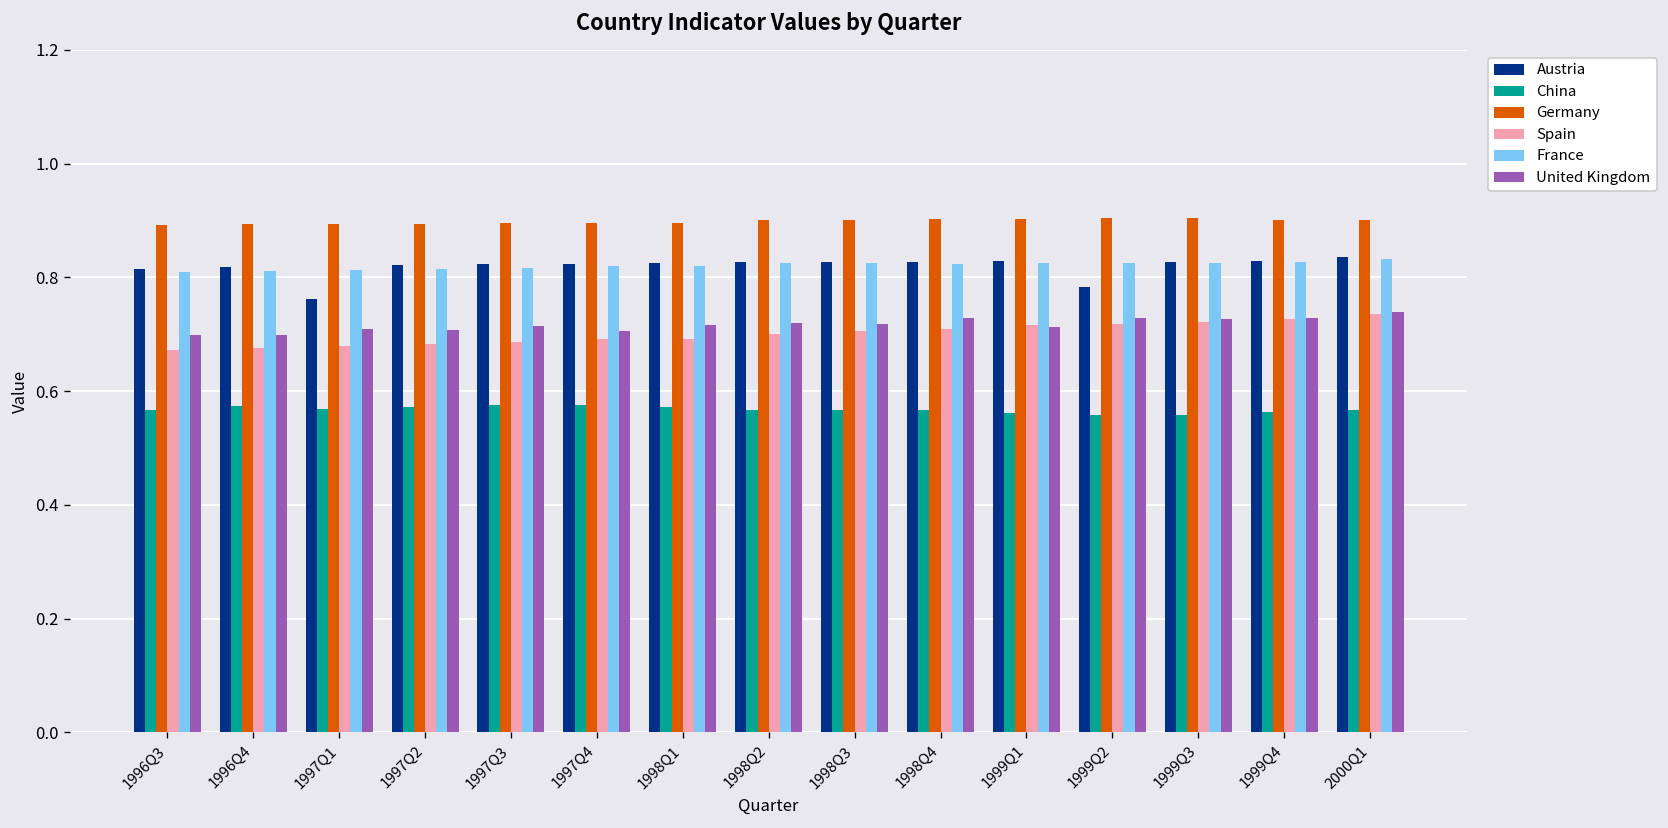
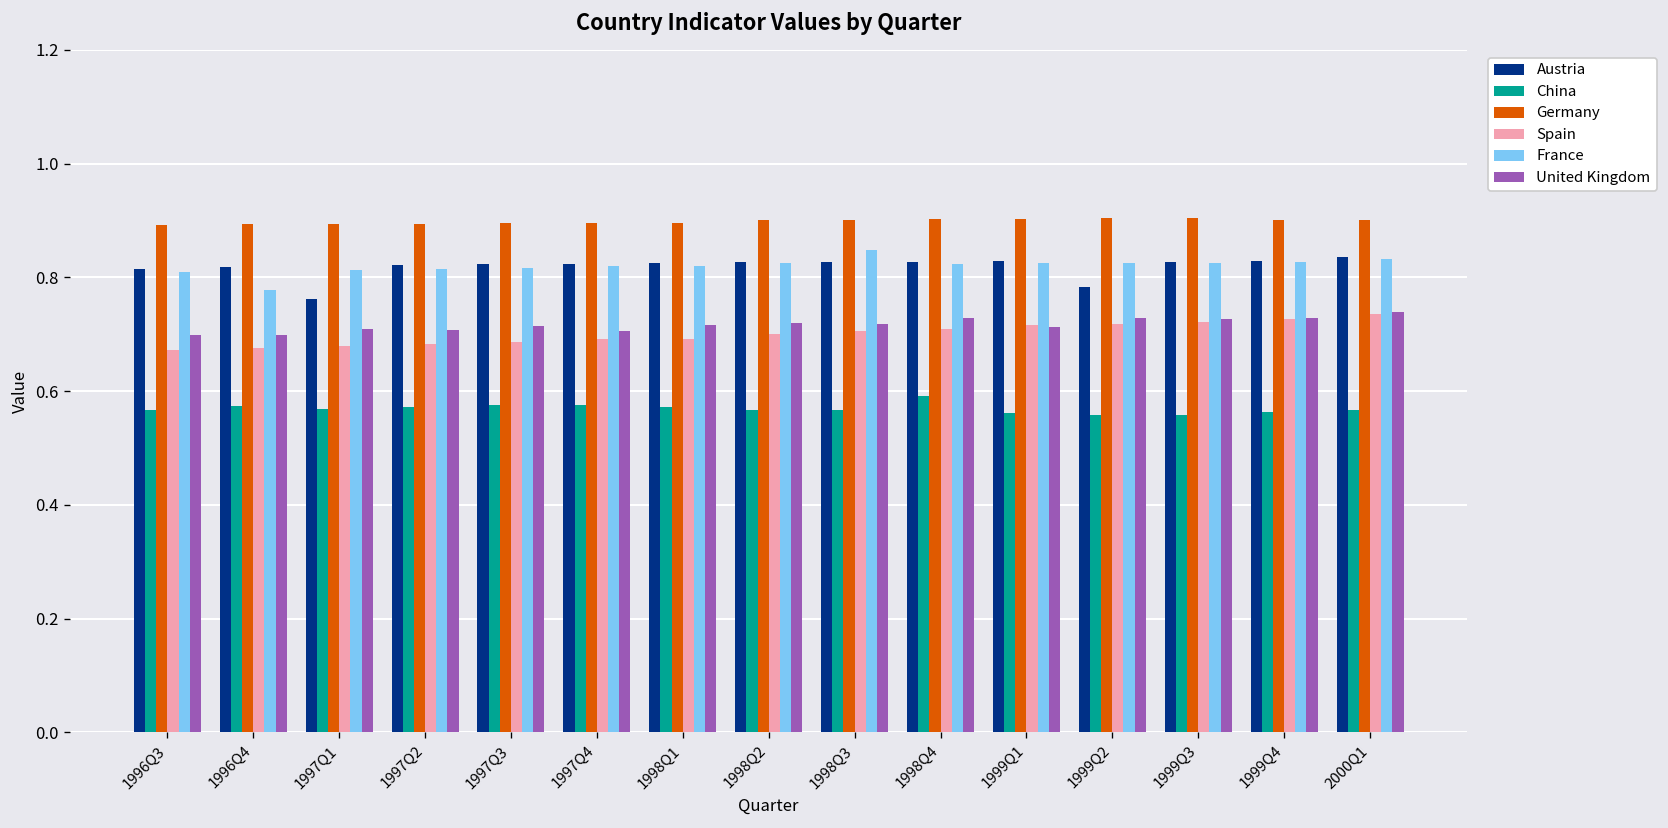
  {
    "Austria": {
      "1996Q3": 0.81,
      "1996Q4": 0.82,
      "1997Q1": 0.76,
      "1997Q2": 0.82,
      "1997Q3": 0.82,
      "1997Q4": 0.82,
      "1998Q1": 0.83,
      "1998Q2": 0.83,
      "1998Q3": 0.83,
      "1998Q4": 0.83,
      "1999Q1": 0.83,
      "1999Q2": 0.78,
      "1999Q3": 0.83,
      "1999Q4": 0.83,
      "2000Q1": 0.84
    },
    "China": {
      "1996Q3": 0.57,
      "1996Q4": 0.57,
      "1997Q1": 0.57,
      "1997Q2": 0.57,
      "1997Q3": 0.58,
      "1997Q4": 0.58,
      "1998Q1": 0.57,
      "1998Q2": 0.57,
      "1998Q3": 0.57,
-     "1998Q4": 0.57,
+     "1998Q4": 0.59,
      "1999Q1": 0.56,
      "1999Q2": 0.56,
      "1999Q3": 0.56,
      "1999Q4": 0.56,
      "2000Q1": 0.57
    },
    "Germany": {
      "1996Q3": 0.89,
      "1996Q4": 0.89,
      "1997Q1": 0.89,
      "1997Q2": 0.89,
      "1997Q3": 0.89,
      "1997Q4": 0.90,
      "1998Q1": 0.90,
      "1998Q2": 0.90,
      "1998Q3": 0.90,
      "1998Q4": 0.90,
      "1999Q1": 0.90,
      "1999Q2": 0.91,
      "1999Q3": 0.90,
      "1999Q4": 0.90,
      "2000Q1": 0.90
    },
    "Spain": {
      "1996Q3": 0.67,
      "1996Q4": 0.68,
      "1997Q1": 0.68,
      "1997Q2": 0.68,
      "1997Q3": 0.69,
      "1997Q4": 0.69,
      "1998Q1": 0.69,
      "1998Q2": 0.70,
      "1998Q3": 0.70,
      "1998Q4": 0.71,
      "1999Q1": 0.72,
      "1999Q2": 0.72,
      "1999Q3": 0.72,
      "1999Q4": 0.73,
      "2000Q1": 0.73
    },
    "France": {
      "1996Q3": 0.81,
-     "1996Q4": 0.81,
+     "1996Q4": 0.78,
      "1997Q1": 0.81,
      "1997Q2": 0.81,
      "1997Q3": 0.82,
      "1997Q4": 0.82,
      "1998Q1": 0.82,
      "1998Q2": 0.83,
-     "1998Q3": 0.82,
+     "1998Q3": 0.85,
      "1998Q4": 0.82,
      "1999Q1": 0.82,
      "1999Q2": 0.83,
      "1999Q3": 0.83,
      "1999Q4": 0.83,
      "2000Q1": 0.83
    },
    "United Kingdom": {
      "1996Q3": 0.70,
      "1996Q4": 0.70,
      "1997Q1": 0.71,
      "1997Q2": 0.71,
      "1997Q3": 0.71,
      "1997Q4": 0.71,
      "1998Q1": 0.72,
      "1998Q2": 0.72,
      "1998Q3": 0.72,
      "1998Q4": 0.73,
      "1999Q1": 0.71,
      "1999Q2": 0.73,
      "1999Q3": 0.73,
      "1999Q4": 0.73,
      "2000Q1": 0.74
    }
  }
